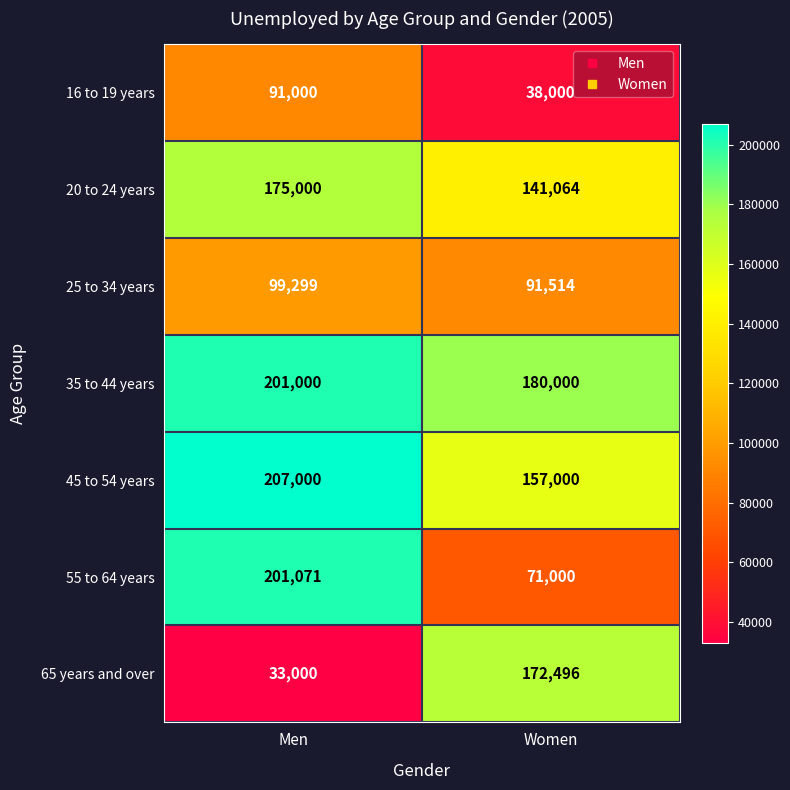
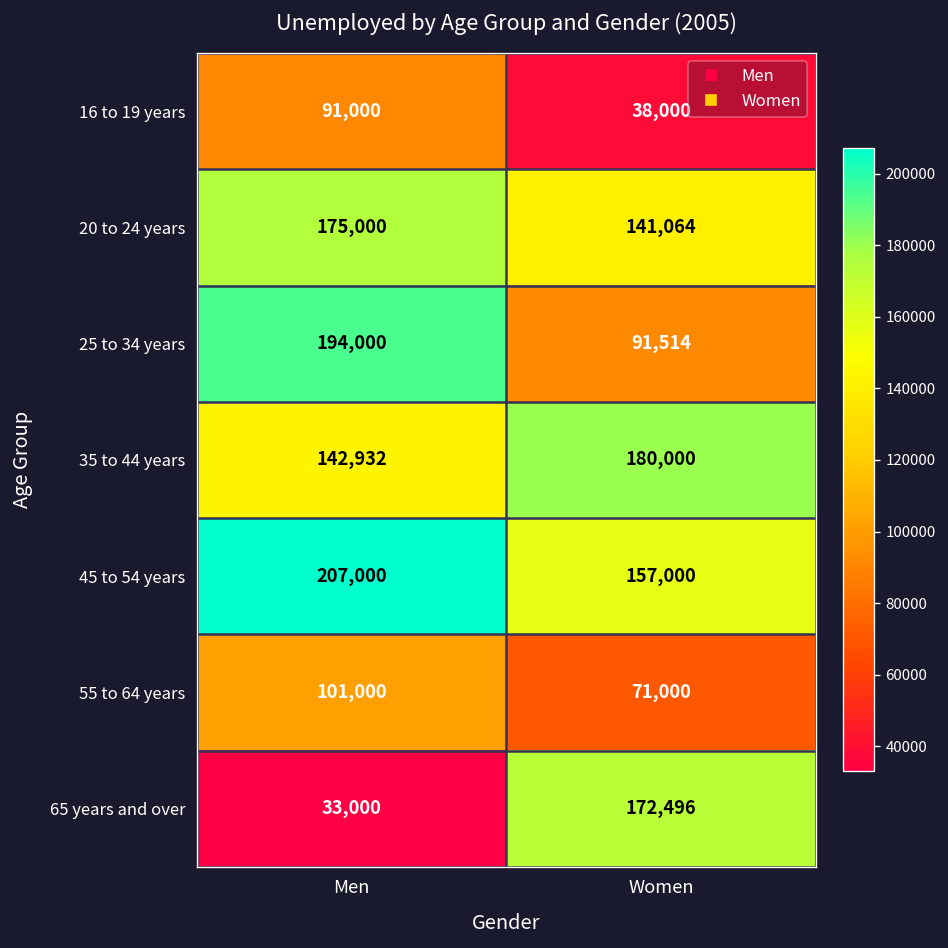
  {
    "16 to 19 years": {
      "Men": "91,000"
    },
    "20 to 24 years": {
      "Men": "175,000",
      "Women": "141,064"
    },
    "25 to 34 years": {
-     "Men": "99,299",
+     "Men": "194,000",
      "Women": "91,514"
    },
    "35 to 44 years": {
-     "Men": "201,000",
+     "Men": "142,932",
      "Women": "180,000"
    },
    "45 to 54 years": {
      "Men": "207,000",
      "Women": "157,000"
    },
    "55 to 64 years": {
-     "Men": "201,071",
+     "Men": "101,000",
      "Women": "71,000"
    },
    "65 years and over": {
      "Men": "33,000",
      "Women": "172,496"
    }
  }
